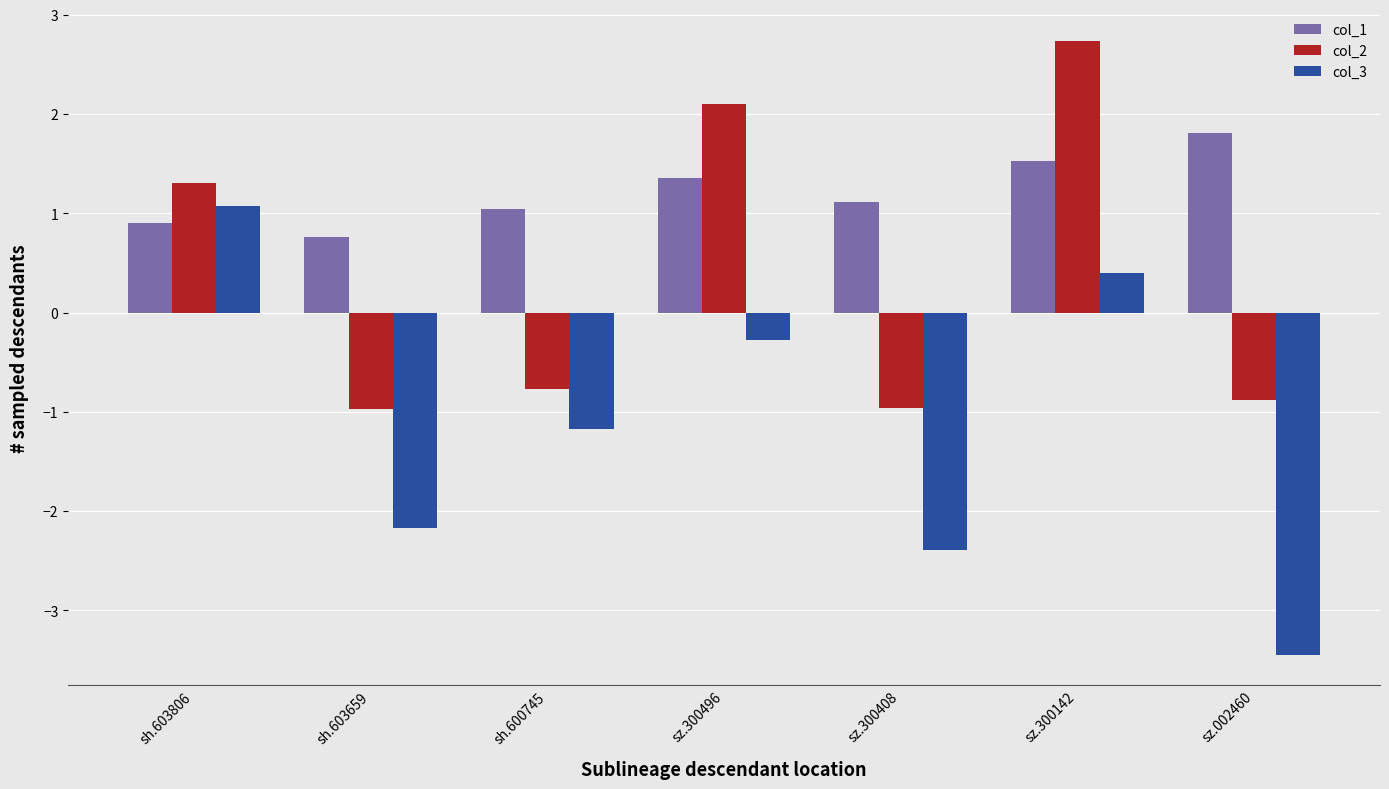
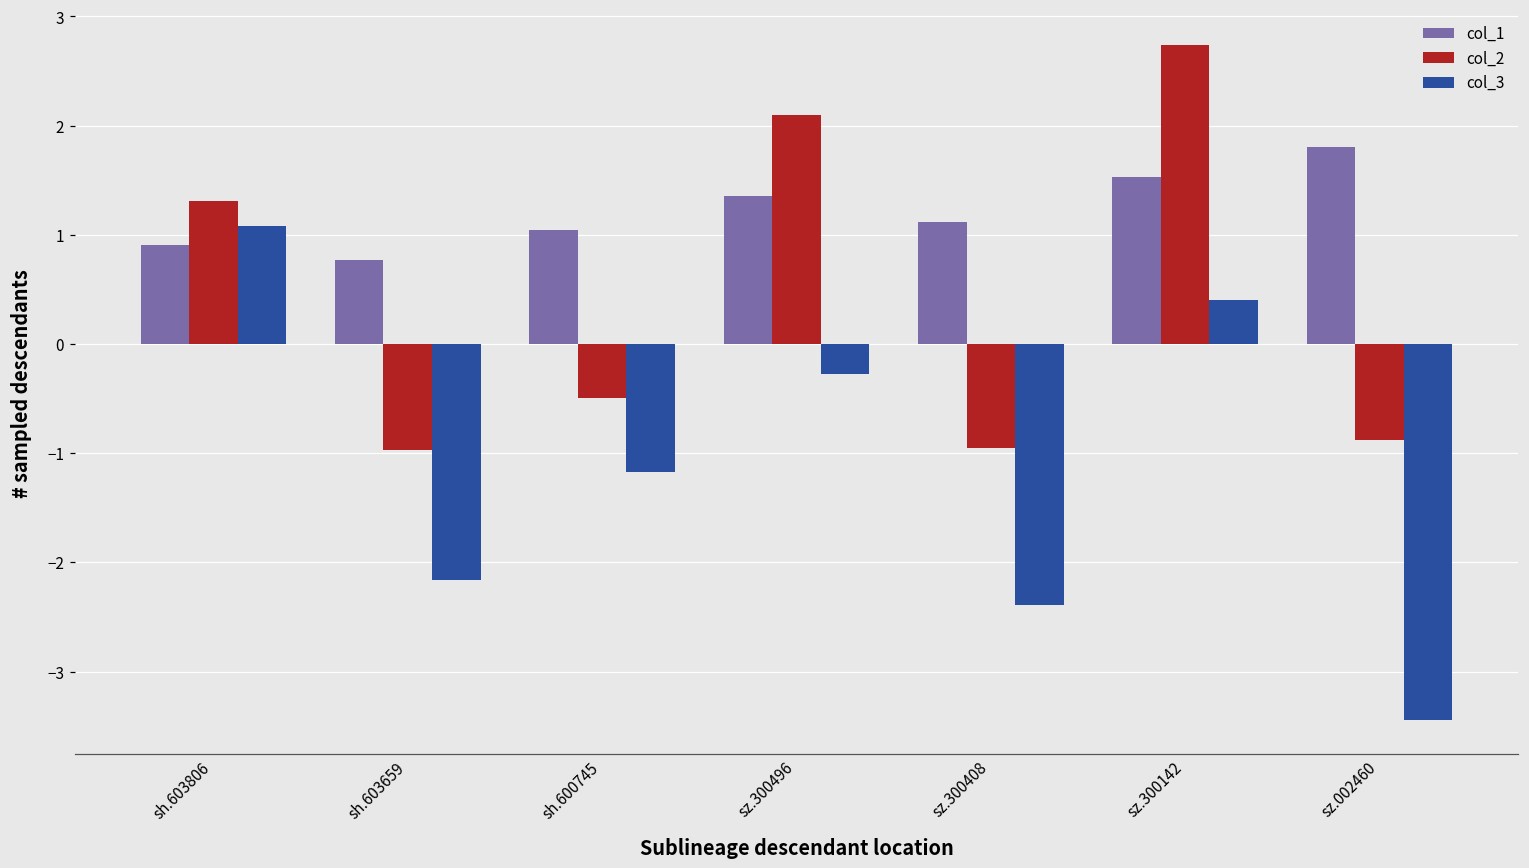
  {
    "col_1": {
      "sh.603806": 0.9,
      "sh.603659": 0.8,
      "sh.600745": 1.0,
      "sz.300496": 1.4,
      "sz.300408": 1.1,
      "sz.300142": 1.5,
      "sz.002460": 1.8
    },
    "col_2": {
      "sh.603806": 1.3,
      "sh.603659": -1.0,
-     "sh.600745": -0.8,
+     "sh.600745": -0.5,
      "sz.300496": 2.1,
      "sz.300408": -1.0,
      "sz.300142": 2.7,
      "sz.002460": -0.9
    },
    "col_3": {
      "sh.603806": 1.1,
      "sh.603659": -2.2,
      "sh.600745": -1.2,
      "sz.300496": -0.3,
      "sz.300408": -2.4,
      "sz.300142": 0.4,
      "sz.002460": -3.4
    }
  }
